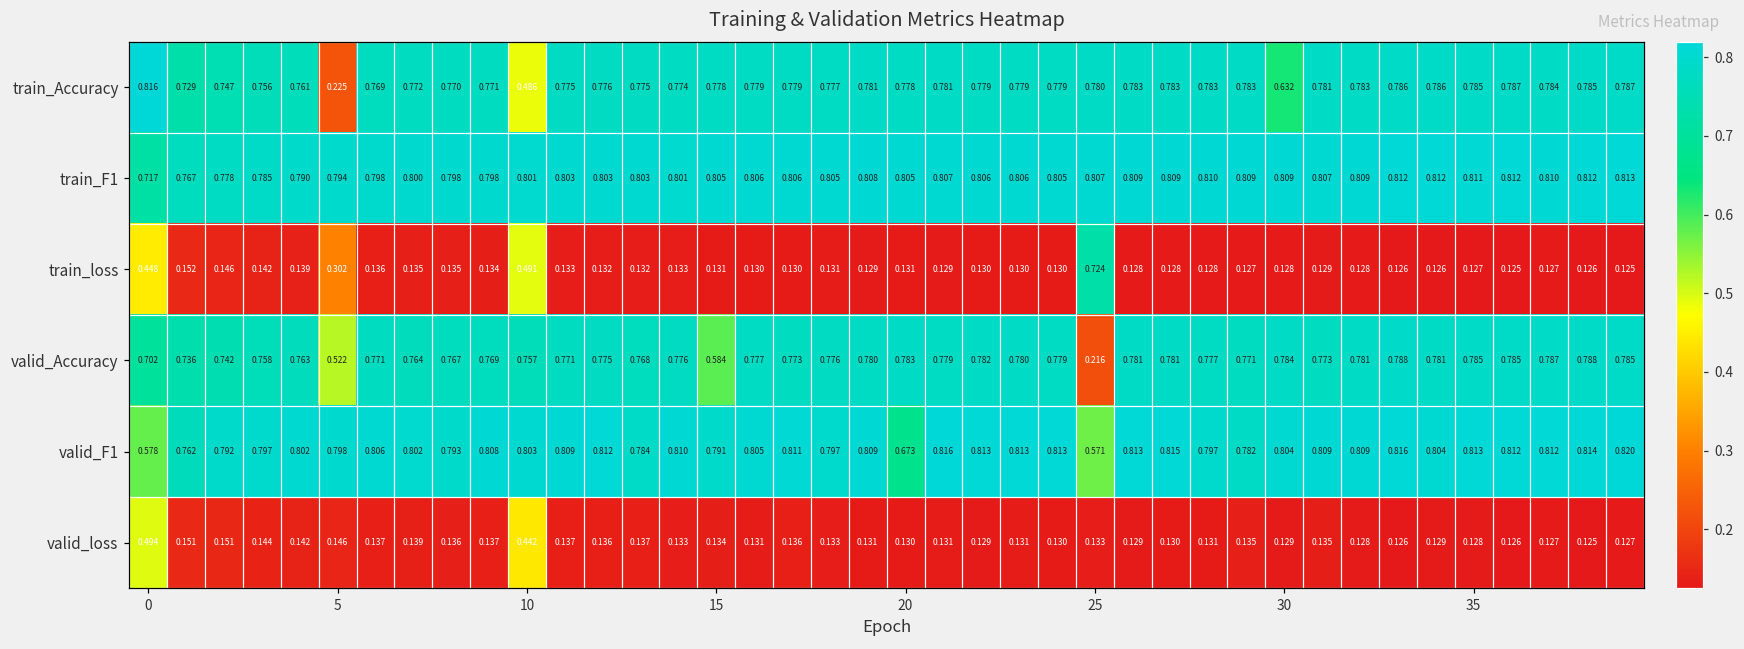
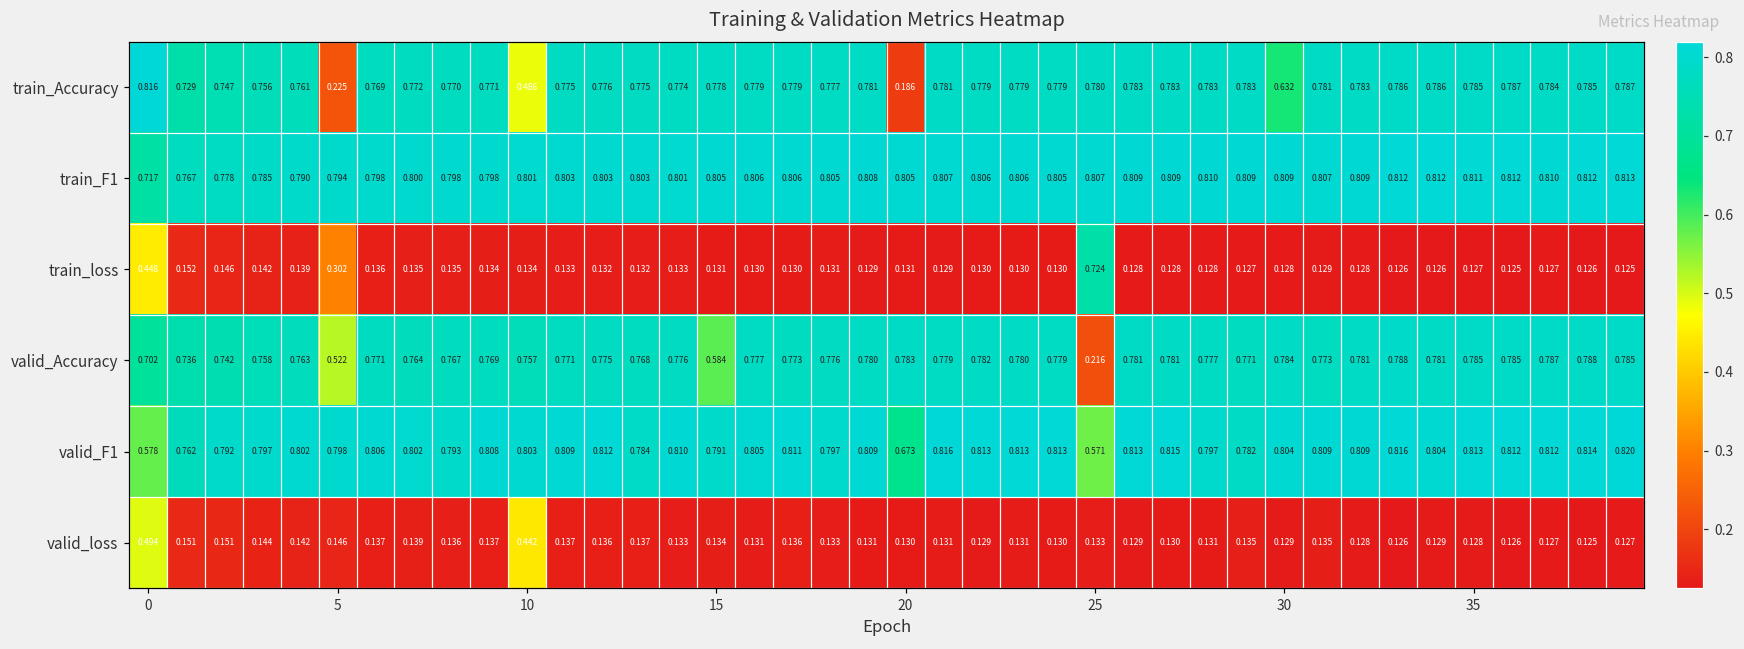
  {
    "train_Accuracy": {
      "0": 0.816,
      "5": 0.225,
      "10": 0.486,
      "15": 0.778,
-     "20": 0.778,
+     "20": 0.186,
      "25": 0.780,
      "30": 0.632,
      "35": 0.785
    },
    "train_F1": {
      "0": 0.717,
      "5": 0.794,
      "10": 0.801,
      "15": 0.805,
      "20": 0.805,
      "25": 0.807,
      "30": 0.809,
      "35": 0.811
    },
    "train_loss": {
      "0": 0.448,
      "5": 0.302,
-     "10": 0.491,
+     "10": 0.134,
      "15": 0.131,
      "20": 0.131,
      "25": 0.724,
      "30": 0.128,
      "35": 0.127
    },
    "valid_Accuracy": {
      "0": 0.702,
      "5": 0.522,
      "10": 0.757,
      "15": 0.584,
      "20": 0.783,
      "25": 0.216,
      "30": 0.784,
      "35": 0.785
    },
    "valid_F1": {
      "0": 0.578,
      "5": 0.798,
      "10": 0.803,
      "15": 0.791,
      "20": 0.673,
      "25": 0.571,
      "30": 0.804,
      "35": 0.813
    },
    "valid_loss": {
      "0": 0.494,
      "5": 0.146,
      "10": 0.442,
      "15": 0.134,
      "20": 0.130,
      "25": 0.133,
      "30": 0.129,
      "35": 0.128
    }
  }
